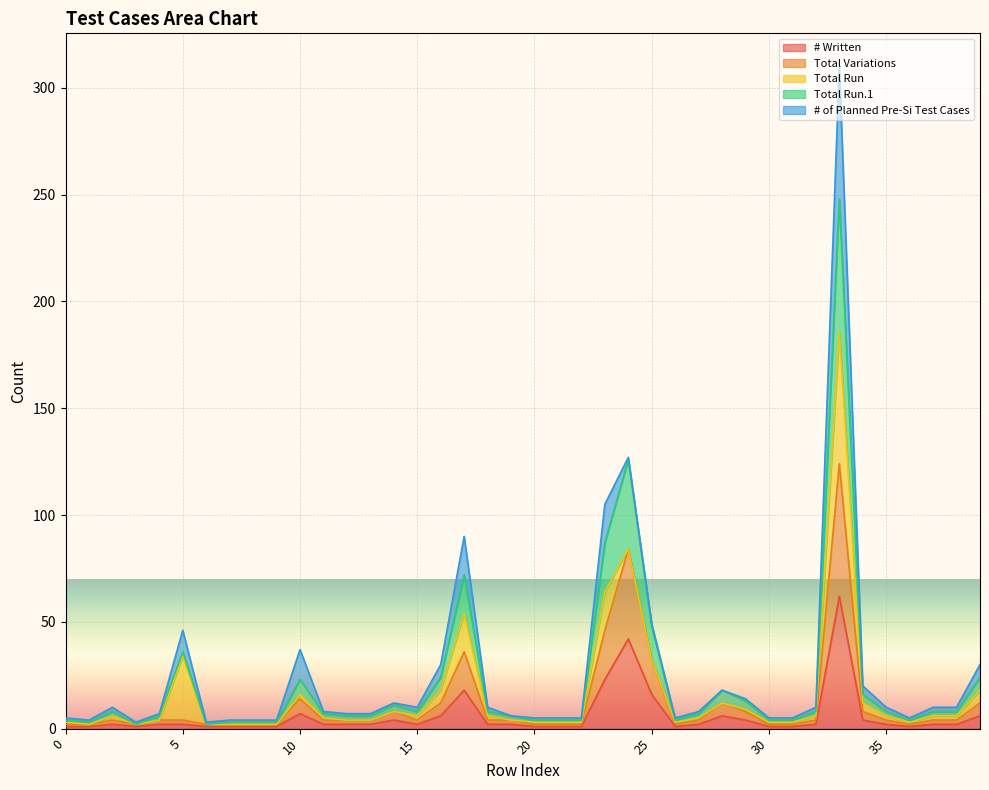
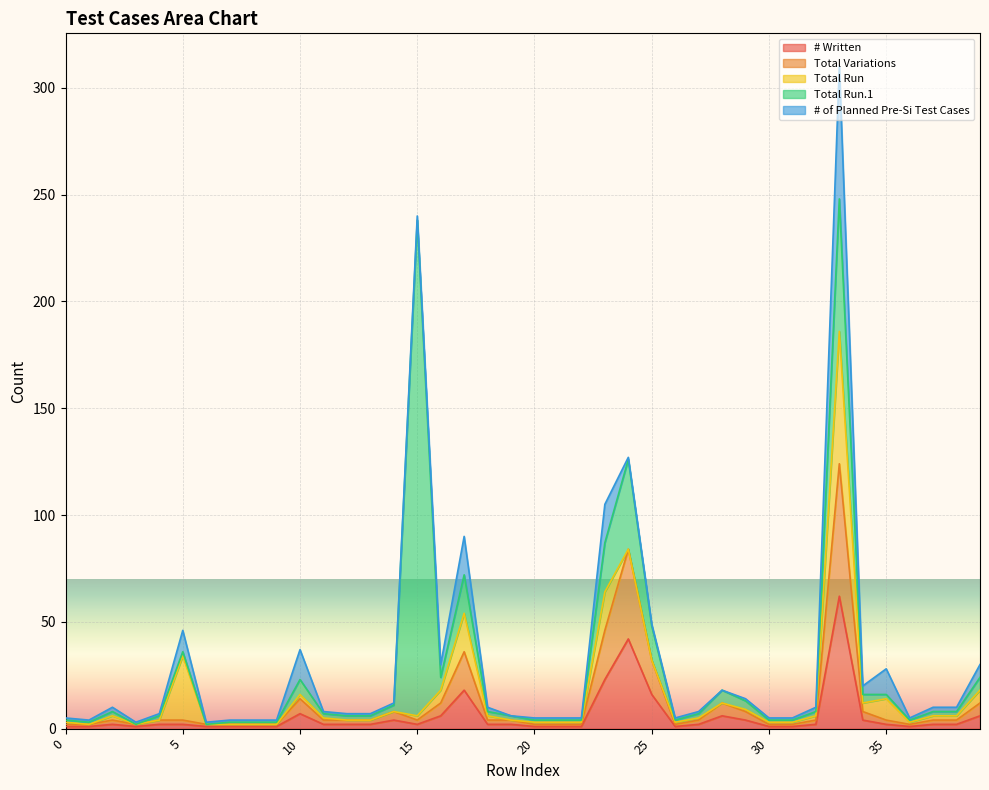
  {
    "Total Run": {
      "5": 30,
      "10": 2,
      "15": 2,
-     "35": 2
+     "35": 10
    },
    "Total Run.1": {
      "5": 2,
      "10": 7,
-     "15": 2,
+     "15": 232,
      "35": 2
    },
    "# of Planned Pre-Si Test Cases": {
      "5": 10,
      "10": 14,
      "15": 2,
-     "35": 2
+     "35": 12
    }
  }
